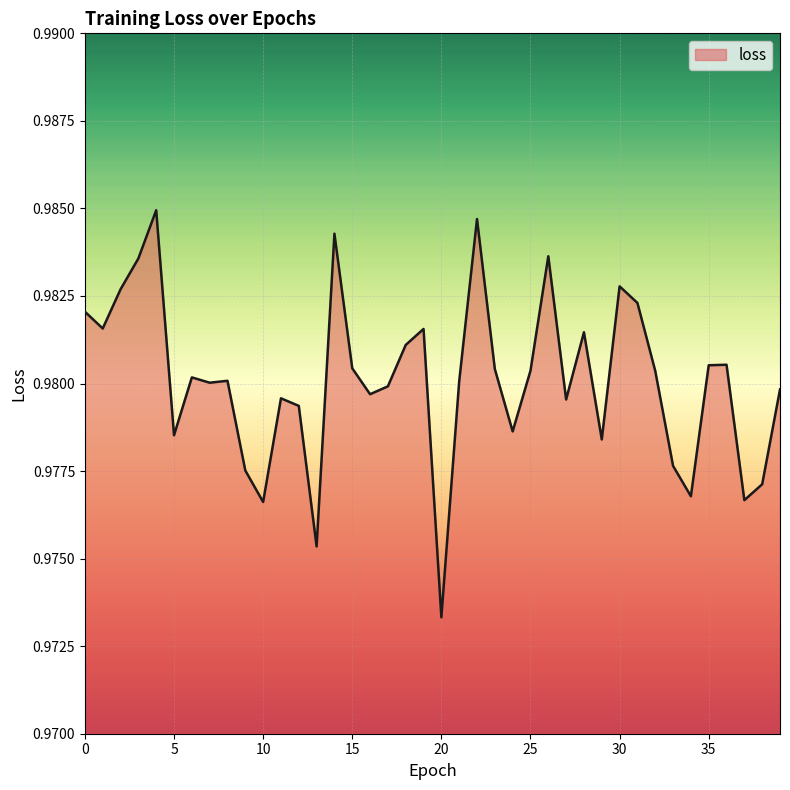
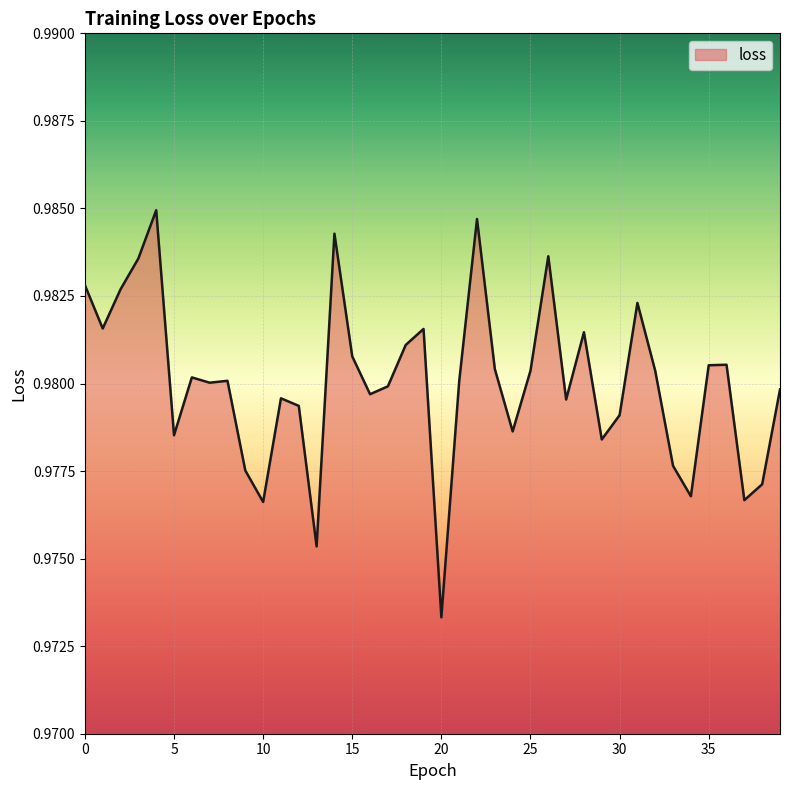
  {
-   "0": 0.9821,
+   "0": 0.9828,
    "5": 0.9785,
    "10": 0.9766,
-   "15": 0.9804,
+   "15": 0.9808,
    "20": 0.9733,
    "25": 0.9804,
-   "30": 0.9828,
+   "30": 0.9791,
    "35": 0.9805
  }
